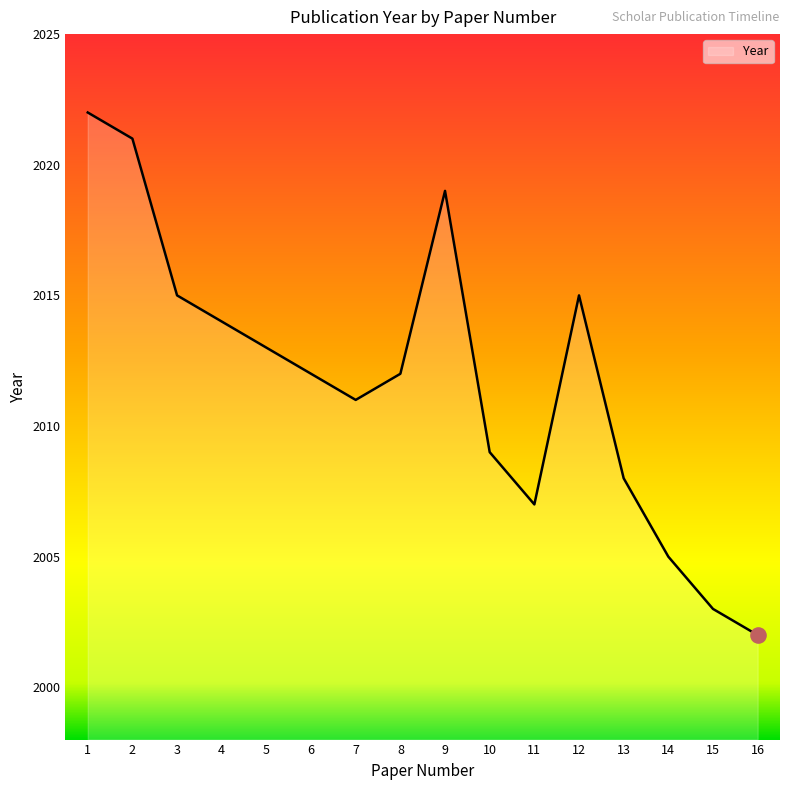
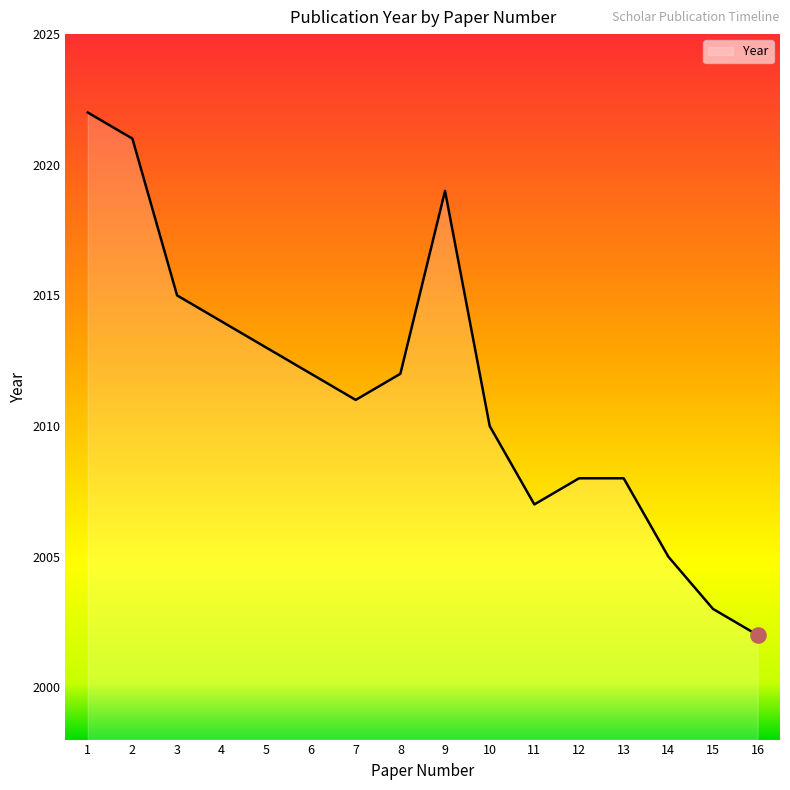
  {
    "Year": {
      "1": 2022,
      "2": 2021,
      "3": 2015,
      "4": 2014,
      "5": 2013,
      "6": 2012,
      "7": 2011,
      "8": 2012,
      "9": 2019,
-     "10": 2009,
+     "10": 2010,
      "11": 2007,
-     "12": 2015,
+     "12": 2008,
      "13": 2008,
      "14": 2005,
      "15": 2003
    }
  }
